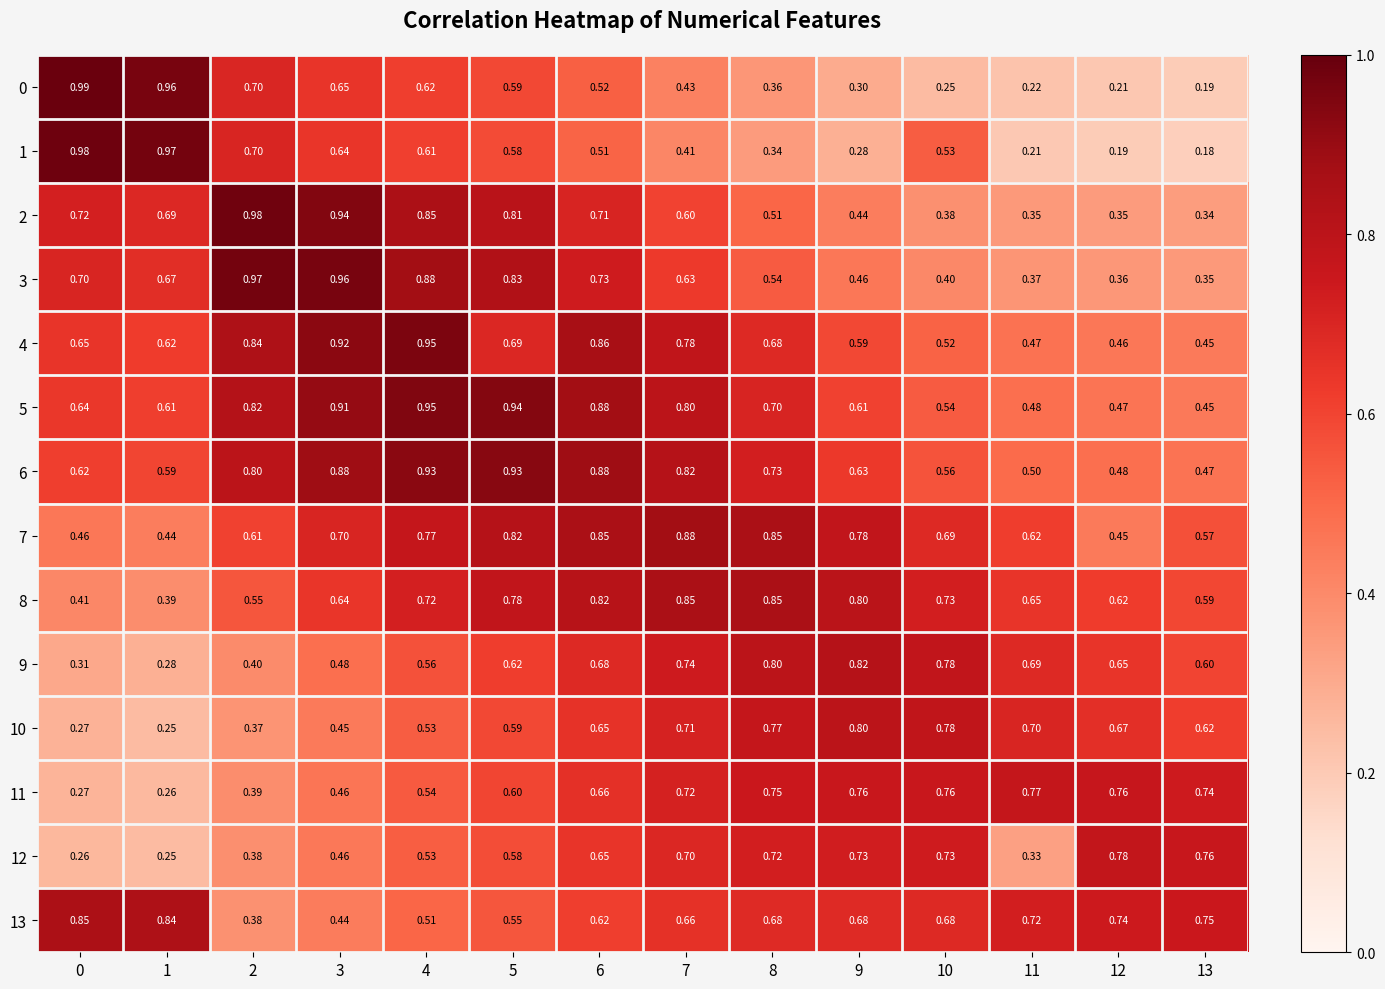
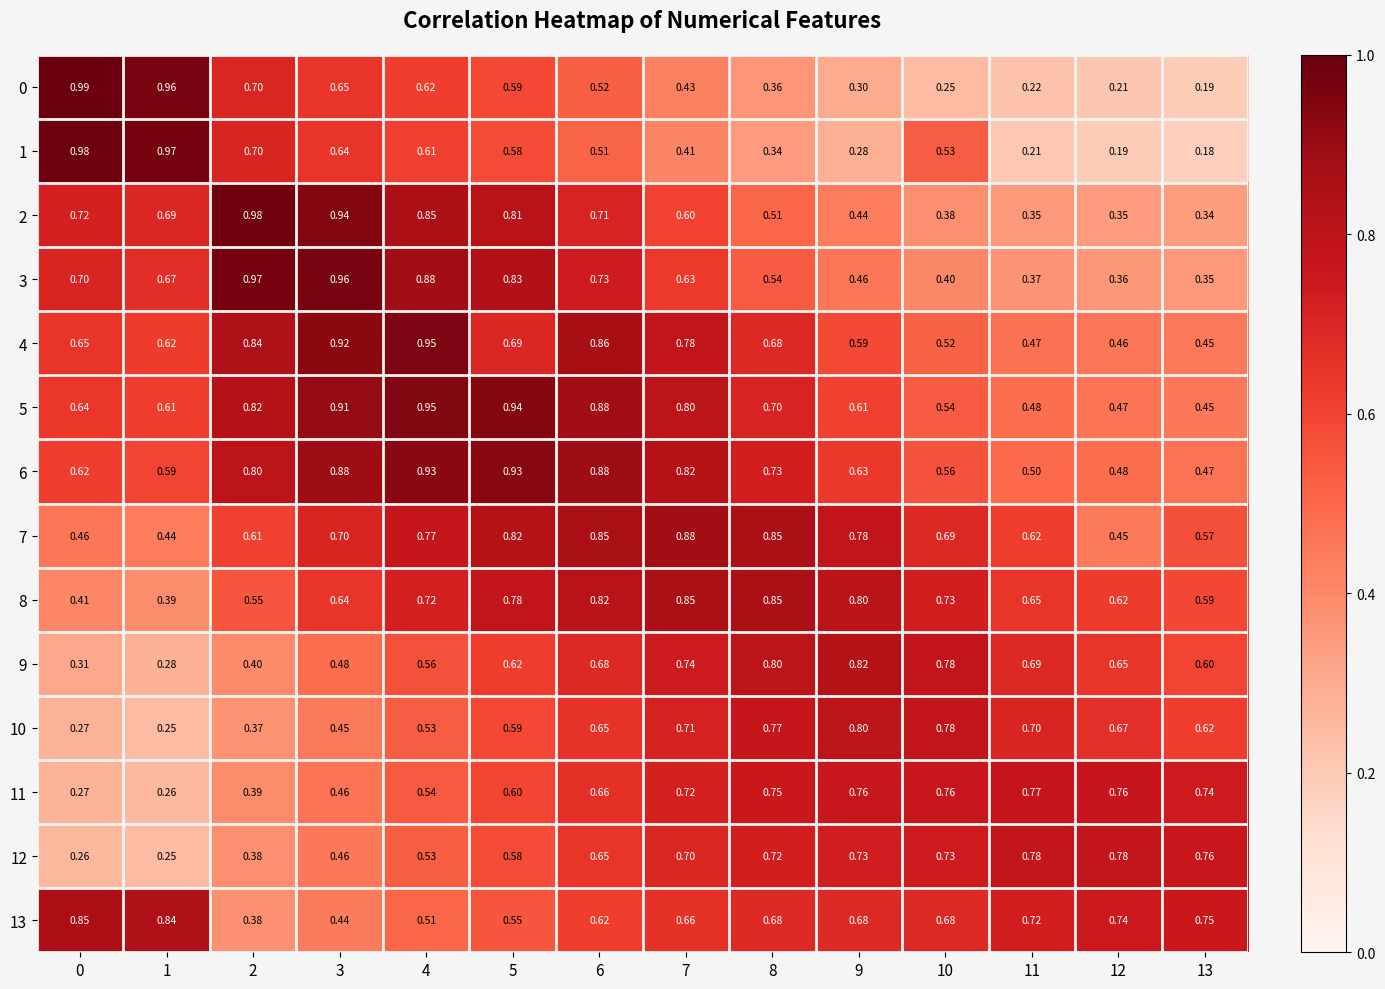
  {
    "0": {
      "0": 0.99,
      "1": 0.96,
      "2": 0.70,
      "3": 0.65,
      "4": 0.62,
      "5": 0.59,
      "6": 0.52,
      "7": 0.43,
      "8": 0.36,
      "9": 0.30,
      "10": 0.25,
      "11": 0.22,
      "12": 0.21,
      "13": 0.19
    },
    "1": {
      "0": 0.98,
      "1": 0.97,
      "2": 0.70,
      "3": 0.64,
      "4": 0.61,
      "5": 0.58,
      "6": 0.51,
      "7": 0.41,
      "8": 0.34,
      "9": 0.28,
      "10": 0.53,
      "11": 0.21,
      "12": 0.19,
      "13": 0.18
    },
    "2": {
      "0": 0.72,
      "1": 0.69,
      "2": 0.98,
      "3": 0.94,
      "4": 0.85,
      "5": 0.81,
      "6": 0.71,
      "7": 0.60,
      "8": 0.51,
      "9": 0.44,
      "10": 0.38,
      "11": 0.35,
      "12": 0.35,
      "13": 0.34
    },
    "3": {
      "0": 0.70,
      "1": 0.67,
      "2": 0.97,
      "3": 0.96,
      "4": 0.88,
      "5": 0.83,
      "6": 0.73,
      "7": 0.63,
      "8": 0.54,
      "9": 0.46,
      "10": 0.40,
      "11": 0.37,
      "12": 0.36,
      "13": 0.35
    },
    "4": {
      "0": 0.65,
      "1": 0.62,
      "2": 0.84,
      "3": 0.92,
      "4": 0.95,
      "5": 0.69,
      "6": 0.86,
      "7": 0.78,
      "8": 0.68,
      "9": 0.59,
      "10": 0.52,
      "11": 0.47,
      "12": 0.46,
      "13": 0.45
    },
    "5": {
      "0": 0.64,
      "1": 0.61,
      "2": 0.82,
      "3": 0.91,
      "4": 0.95,
      "5": 0.94,
      "6": 0.88,
      "7": 0.80,
      "8": 0.70,
      "9": 0.61,
      "10": 0.54,
      "11": 0.48,
      "12": 0.47,
      "13": 0.45
    },
    "6": {
      "0": 0.62,
      "1": 0.59,
      "2": 0.80,
      "3": 0.88,
      "4": 0.93,
      "5": 0.93,
      "6": 0.88,
      "7": 0.82,
      "8": 0.73,
      "9": 0.63,
      "10": 0.56,
      "11": 0.50,
      "12": 0.48,
      "13": 0.47
    },
    "7": {
      "0": 0.46,
      "1": 0.44,
      "2": 0.61,
      "3": 0.70,
      "4": 0.77,
      "5": 0.82,
      "6": 0.85,
      "7": 0.88,
      "8": 0.85,
      "9": 0.78,
      "10": 0.69,
      "11": 0.62,
      "12": 0.45,
      "13": 0.57
    },
    "8": {
      "0": 0.41,
      "1": 0.39,
      "2": 0.55,
      "3": 0.64,
      "4": 0.72,
      "5": 0.78,
      "6": 0.82,
      "7": 0.85,
      "8": 0.85,
      "9": 0.80,
      "10": 0.73,
      "11": 0.65,
      "12": 0.62,
      "13": 0.59
    },
    "9": {
      "0": 0.31,
      "1": 0.28,
      "2": 0.40,
      "3": 0.48,
      "4": 0.56,
      "5": 0.62,
      "6": 0.68,
      "7": 0.74,
      "8": 0.80,
      "9": 0.82,
      "10": 0.78,
      "11": 0.69,
      "12": 0.65,
      "13": 0.60
    },
    "10": {
      "0": 0.27,
      "1": 0.25,
      "2": 0.37,
      "3": 0.45,
      "4": 0.53,
      "5": 0.59,
      "6": 0.65,
      "7": 0.71,
      "8": 0.77,
      "9": 0.80,
      "10": 0.78,
      "11": 0.70,
      "12": 0.67,
      "13": 0.62
    },
    "11": {
      "0": 0.27,
      "1": 0.26,
      "2": 0.39,
      "3": 0.46,
      "4": 0.54,
      "5": 0.60,
      "6": 0.66,
      "7": 0.72,
      "8": 0.75,
      "9": 0.76,
      "10": 0.76,
      "11": 0.77,
      "12": 0.76,
      "13": 0.74
    },
    "12": {
      "0": 0.26,
      "1": 0.25,
      "2": 0.38,
      "3": 0.46,
      "4": 0.53,
      "5": 0.58,
      "6": 0.65,
      "7": 0.70,
      "8": 0.72,
      "9": 0.73,
      "10": 0.73,
-     "11": 0.33,
+     "11": 0.78,
      "12": 0.78,
      "13": 0.76
    },
    "13": {
      "0": 0.85,
      "1": 0.84,
      "2": 0.38,
      "3": 0.44,
      "4": 0.51,
      "5": 0.55,
      "6": 0.62,
      "7": 0.66,
      "8": 0.68,
      "9": 0.68,
      "10": 0.68,
      "11": 0.72,
      "12": 0.74,
      "13": 0.75
    }
  }
